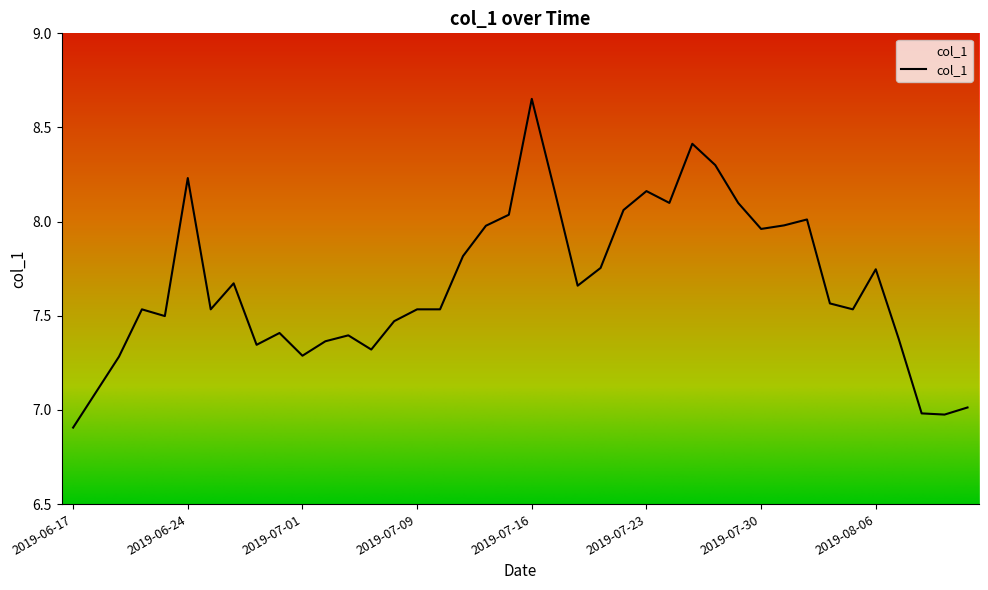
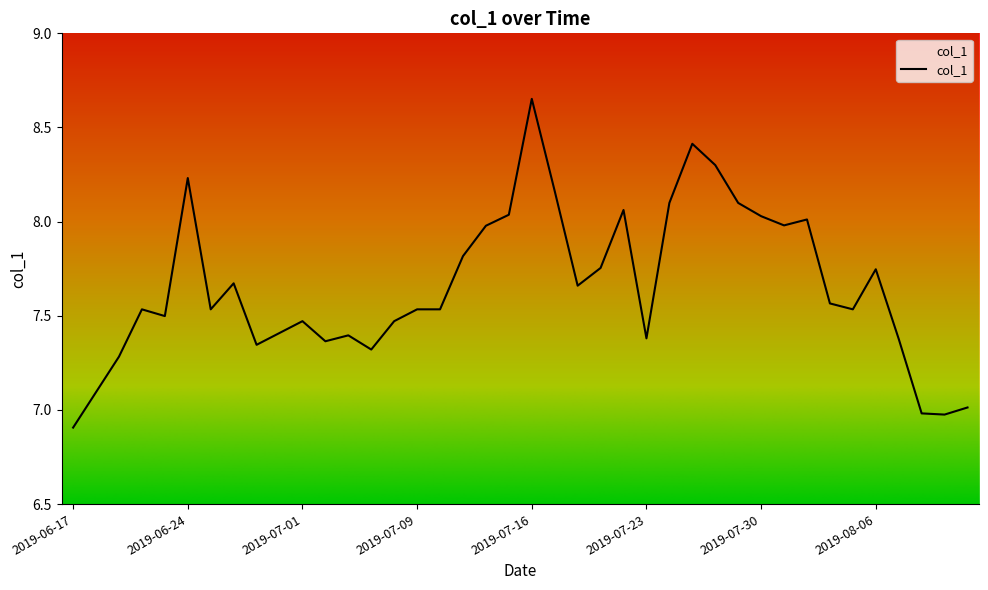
  {
    "2019-06-17": 6.91,
    "2019-06-24": 8.23,
-   "2019-07-01": 7.29,
+   "2019-07-01": 7.47,
    "2019-07-09": 7.53,
    "2019-07-16": 8.65,
-   "2019-07-23": 8.16,
-   "2019-07-30": 7.96,
+   "2019-07-23": 7.38,
+   "2019-07-30": 8.03,
    "2019-08-06": 7.75
  }
